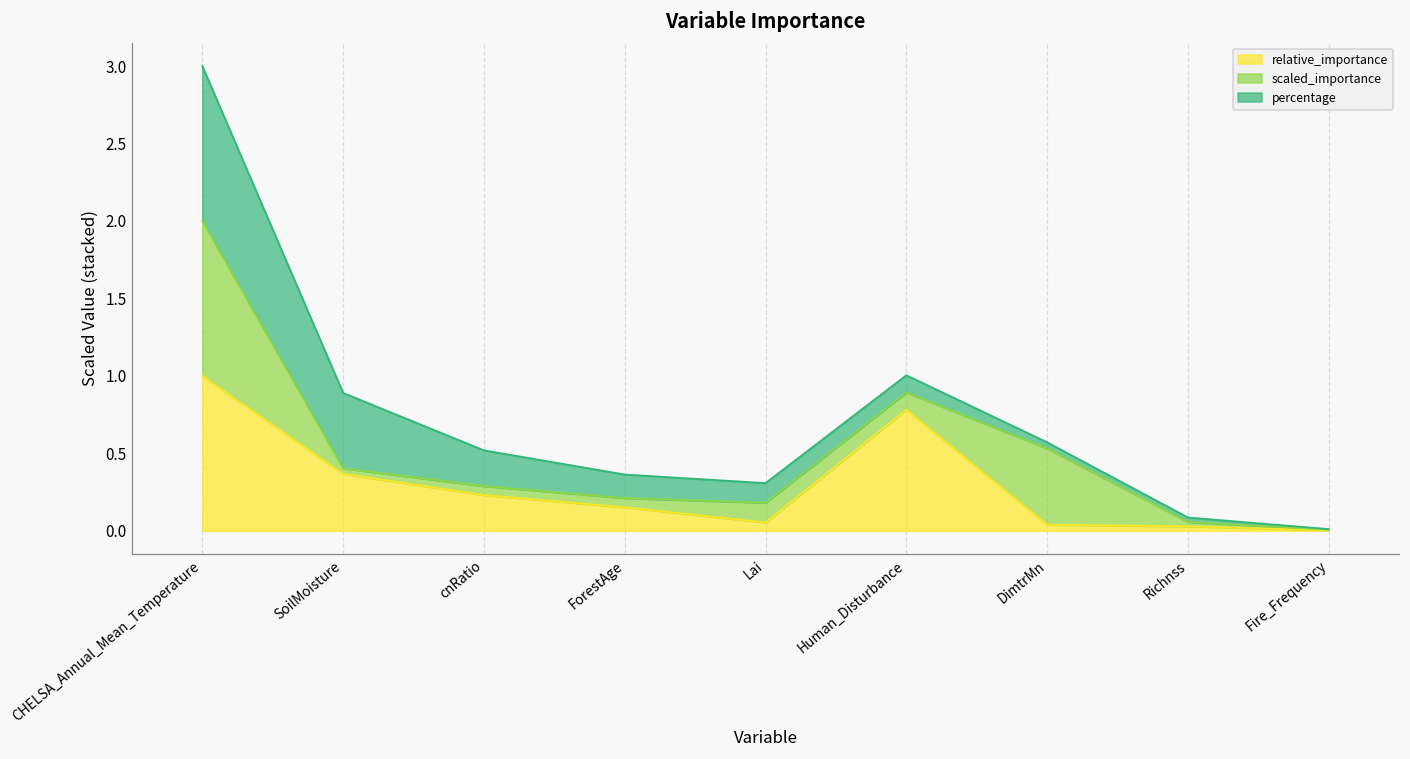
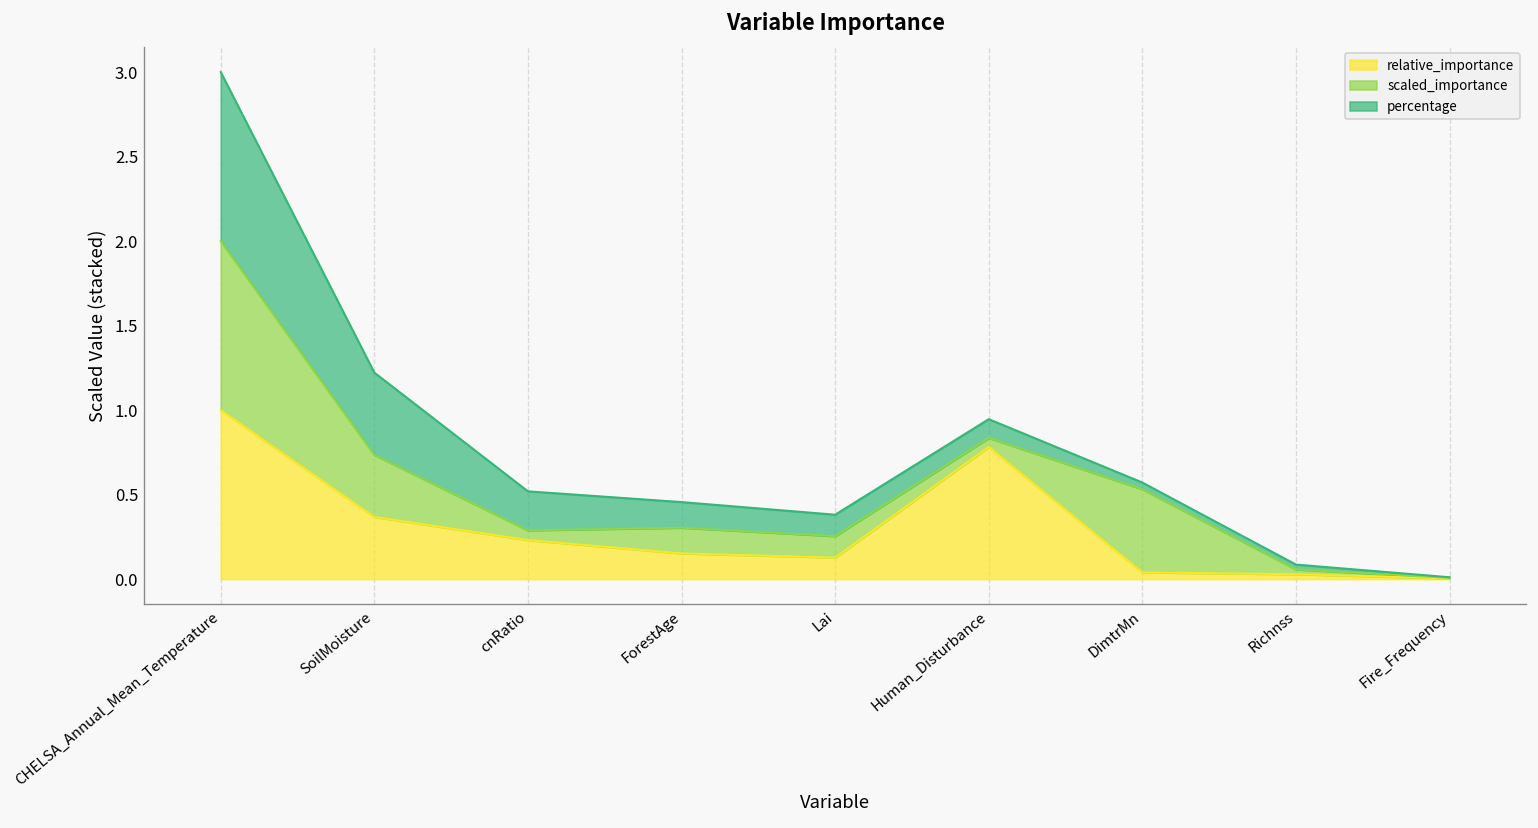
  {
    "relative_importance": {
      "CHELSA_Annual_Mean_Temperature": 1.00,
      "SoilMoisture": 0.37,
      "cnRatio": 0.23,
      "ForestAge": 0.15,
-     "Lai": 0.05,
+     "Lai": 0.13,
      "Human_Disturbance": 0.78,
      "DimtrMn": 0.04,
      "Richnss": 0.03
    },
    "scaled_importance": {
      "CHELSA_Annual_Mean_Temperature": 1.00,
-     "SoilMoisture": 0.04,
+     "SoilMoisture": 0.37,
      "cnRatio": 0.06,
-     "ForestAge": 0.06,
+     "ForestAge": 0.15,
      "Lai": 0.13,
-     "Human_Disturbance": 0.11,
+     "Human_Disturbance": 0.05,
      "DimtrMn": 0.49,
      "Richnss": 0.03
    },
    "percentage": {
      "CHELSA_Annual_Mean_Temperature": 1.00,
      "SoilMoisture": 0.49,
      "cnRatio": 0.23,
      "ForestAge": 0.15,
      "Lai": 0.13,
      "Human_Disturbance": 0.11,
      "DimtrMn": 0.04,
      "Richnss": 0.03
    }
  }
